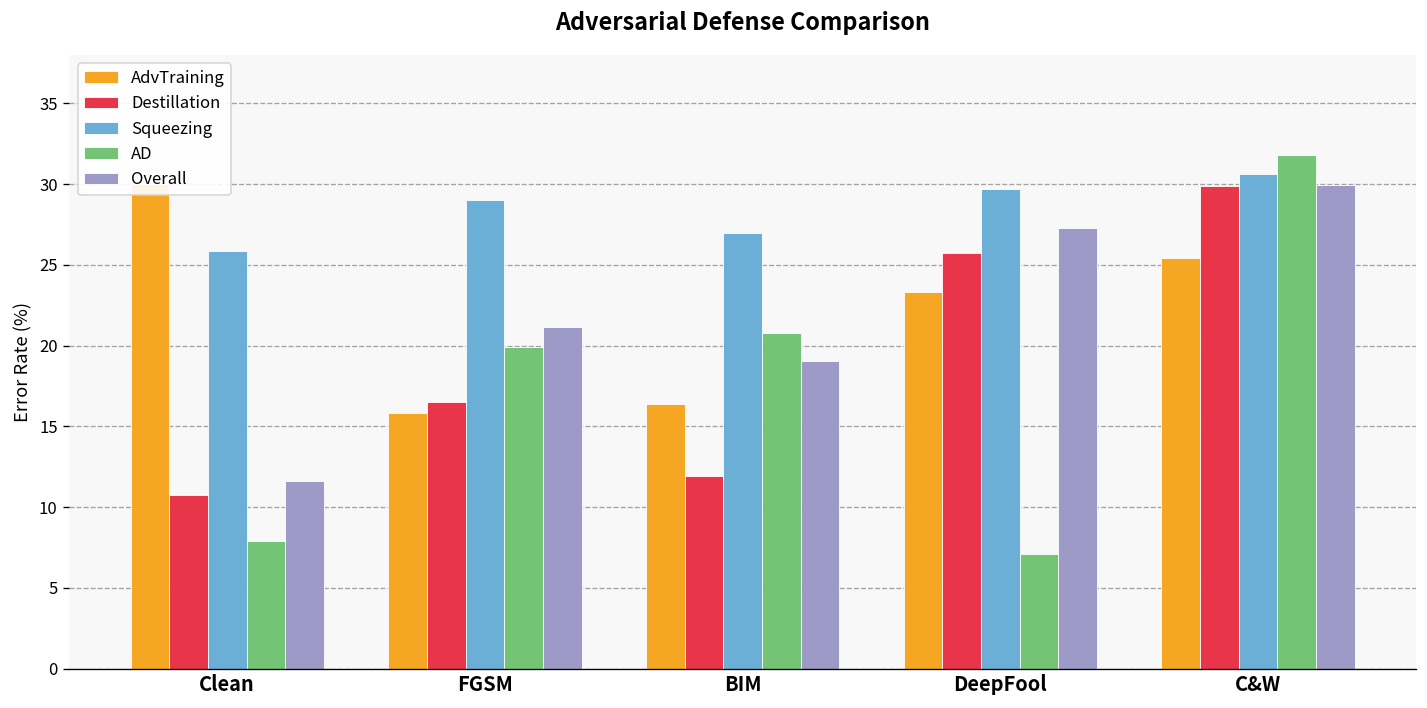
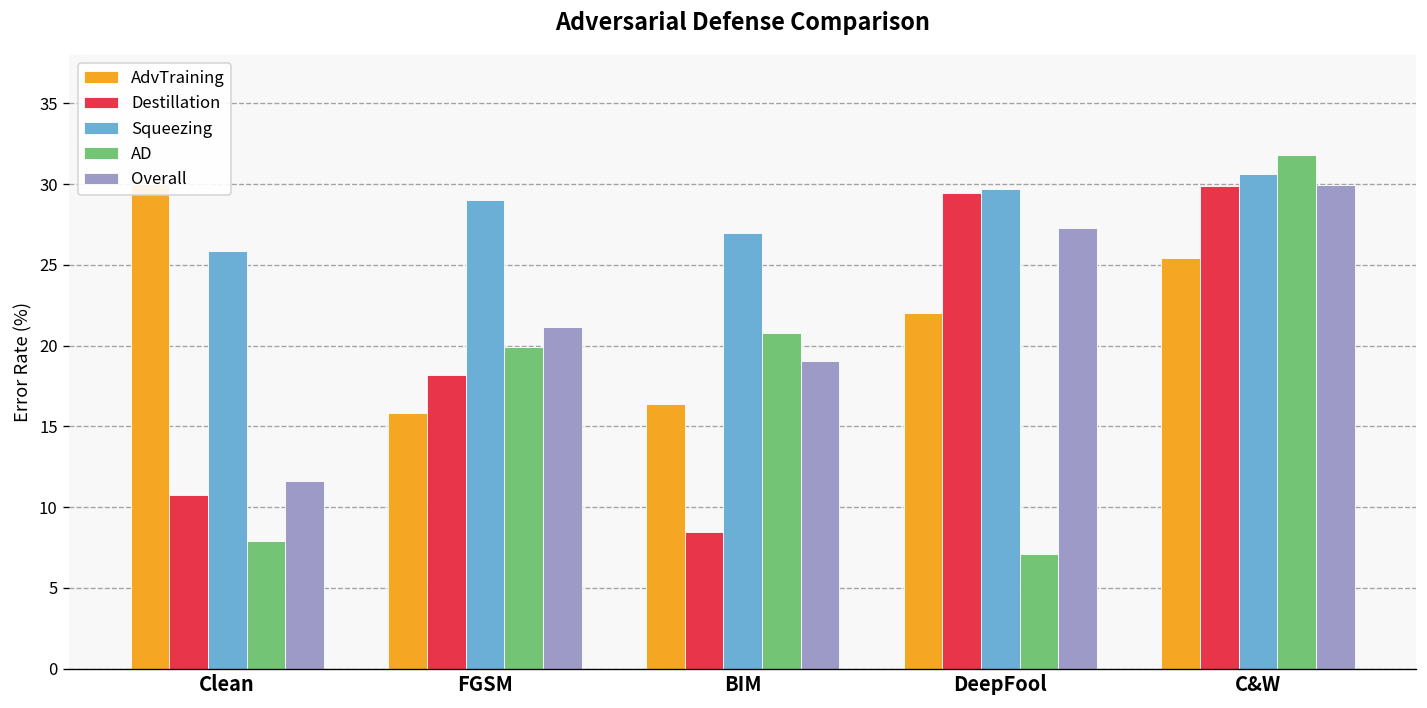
  {
    "AdvTraining": {
      "FGSM": 15.9,
      "BIM": 16.4,
-     "DeepFool": 23.4,
+     "DeepFool": 22.1,
      "C&W": 25.5
    },
    "Destillation": {
      "Clean": 10.8,
-     "FGSM": 16.5,
-     "BIM": 11.9,
-     "DeepFool": 25.7,
+     "FGSM": 18.2,
+     "BIM": 8.5,
+     "DeepFool": 29.5,
      "C&W": 29.9
    },
    "AD": {
      "Clean": 7.9,
      "FGSM": 19.9,
      "BIM": 20.8,
      "DeepFool": 7.1,
      "C&W": 31.8
    }
  }
